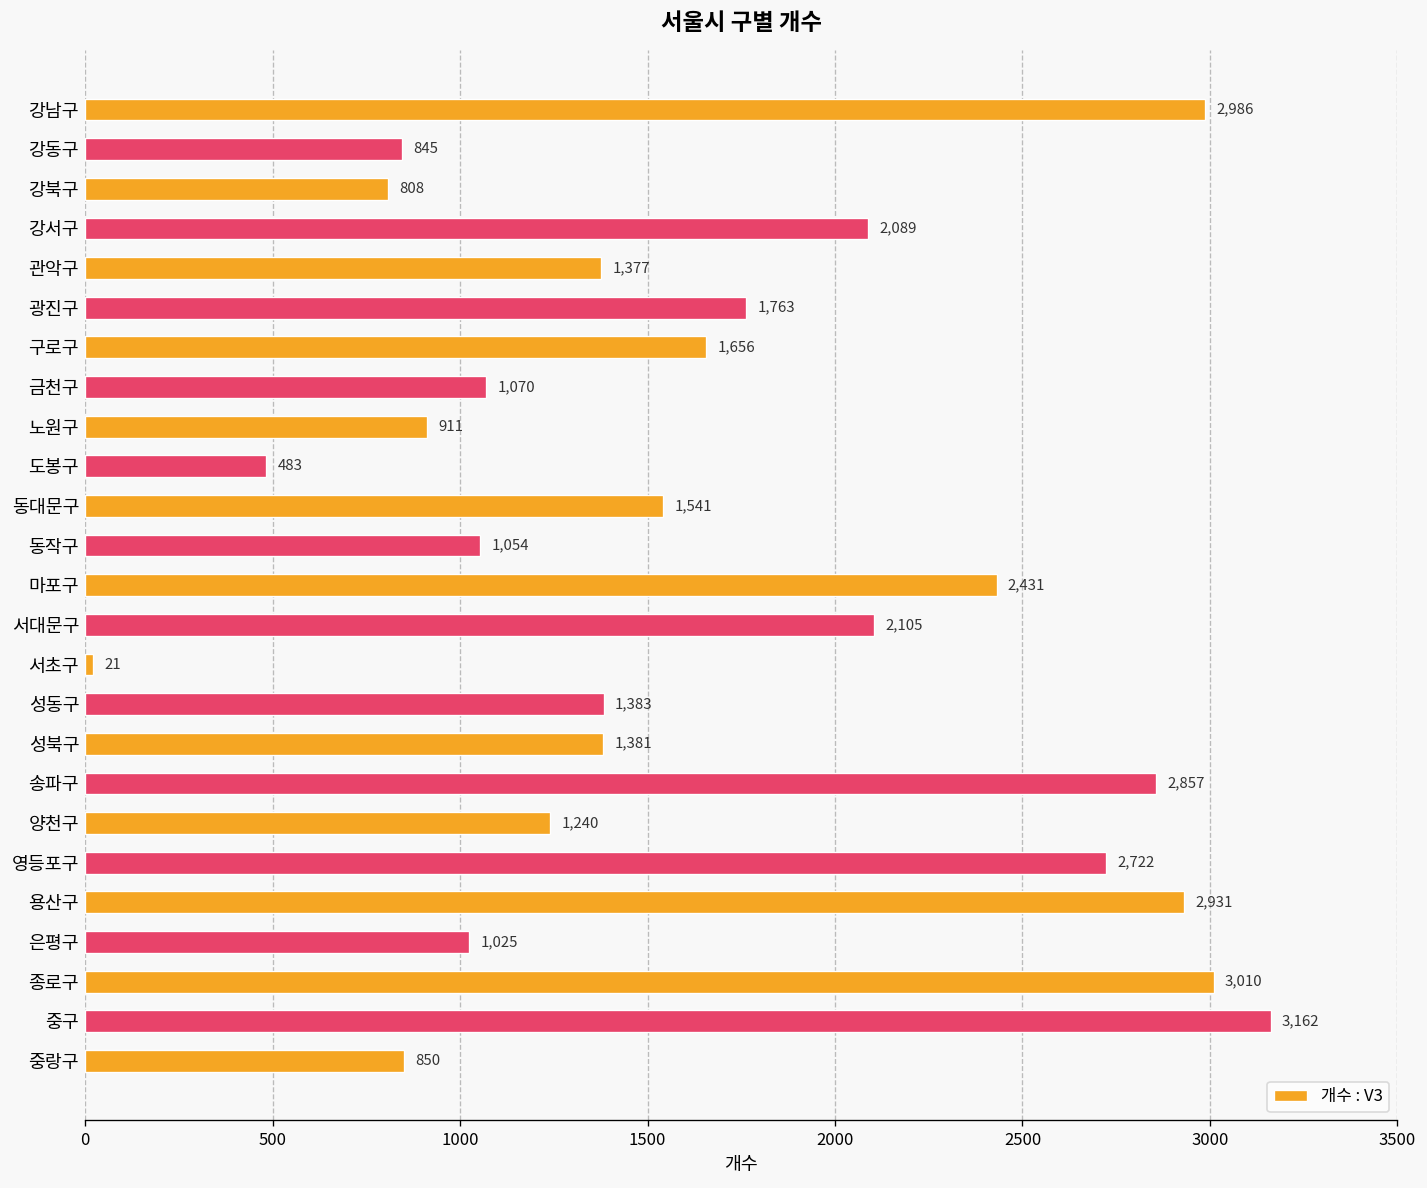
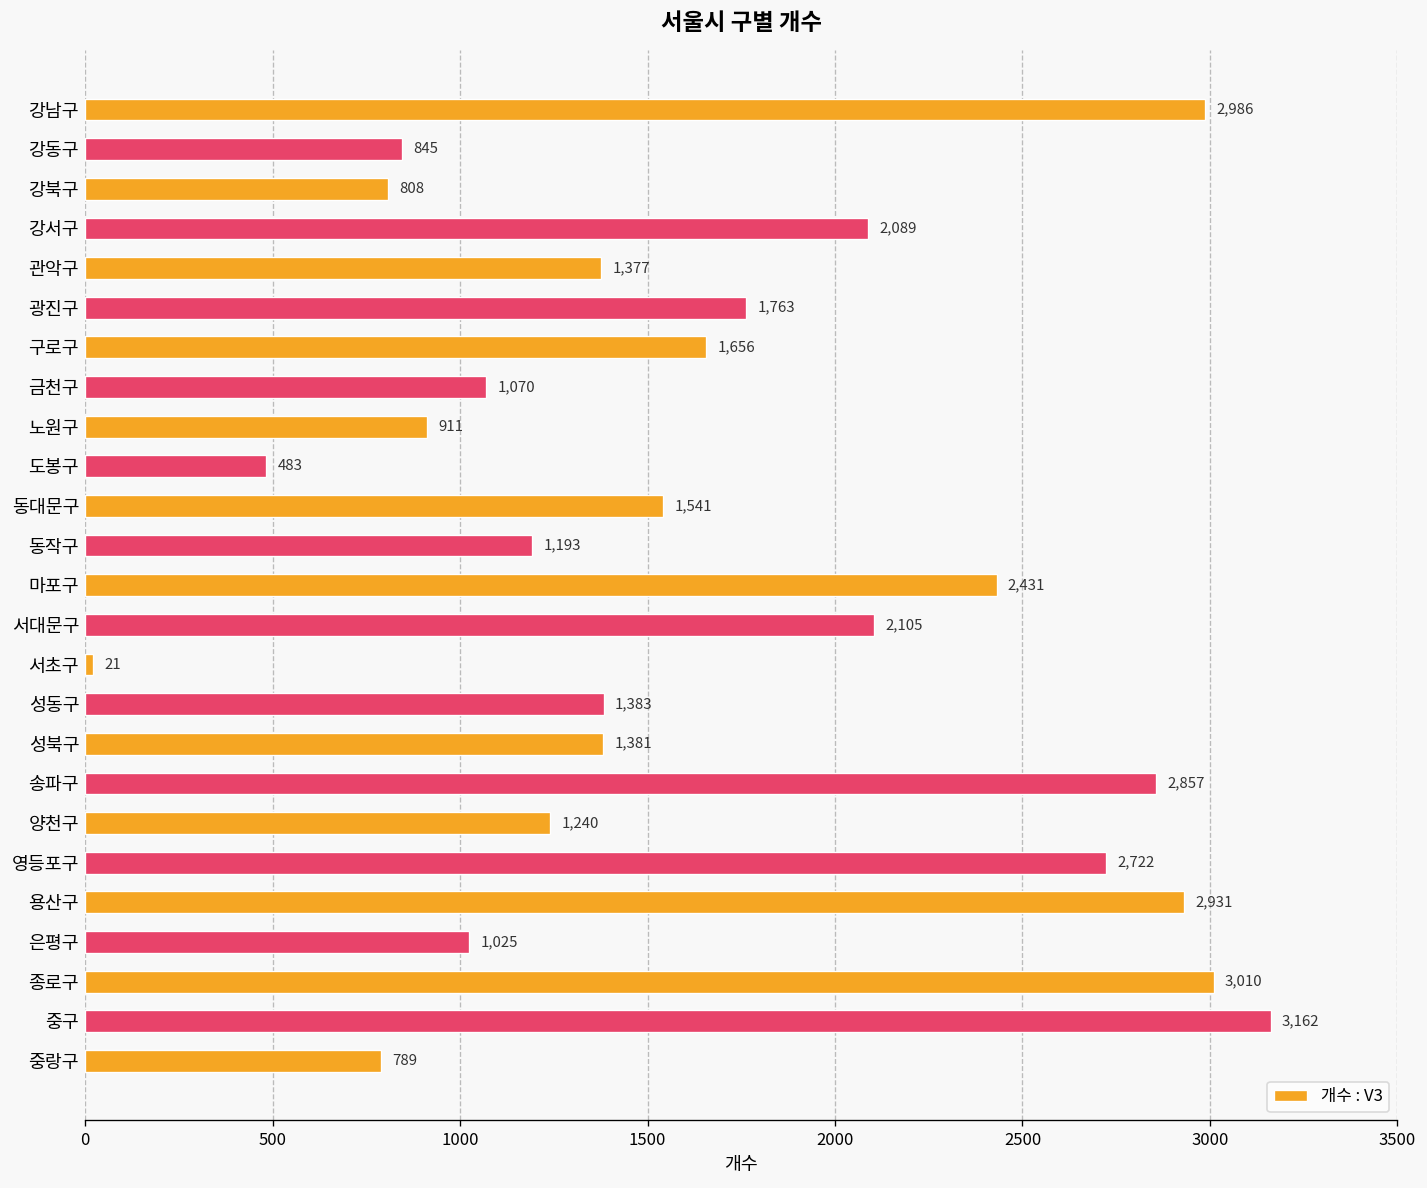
  {
    "강남구": "2,986",
    "강동구": "845",
    "강북구": "808",
    "강서구": "2,089",
    "관악구": "1,377",
    "광진구": "1,763",
    "구로구": "1,656",
    "금천구": "1,070",
    "노원구": "911",
    "도봉구": "483",
    "동대문구": "1,541",
-   "동작구": "1,054",
+   "동작구": "1,193",
    "마포구": "2,431",
    "서대문구": "2,105",
    "서초구": "21",
    "성동구": "1,383",
    "성북구": "1,381",
    "송파구": "2,857",
    "양천구": "1,240",
    "영등포구": "2,722",
    "용산구": "2,931",
    "은평구": "1,025",
    "종로구": "3,010",
    "중구": "3,162",
-   "중랑구": "850"
+   "중랑구": "789"
  }
